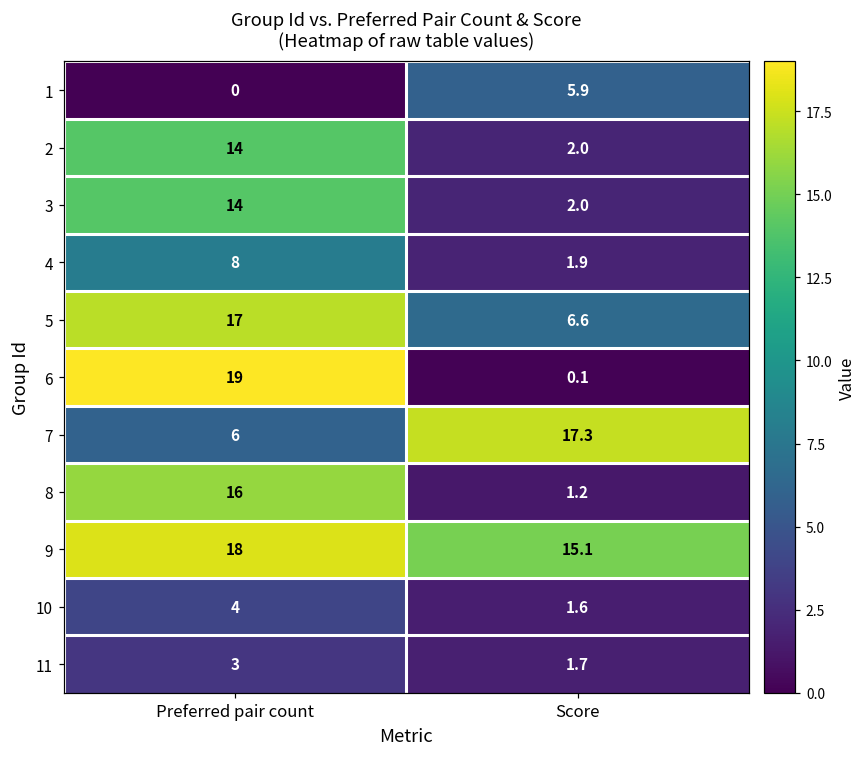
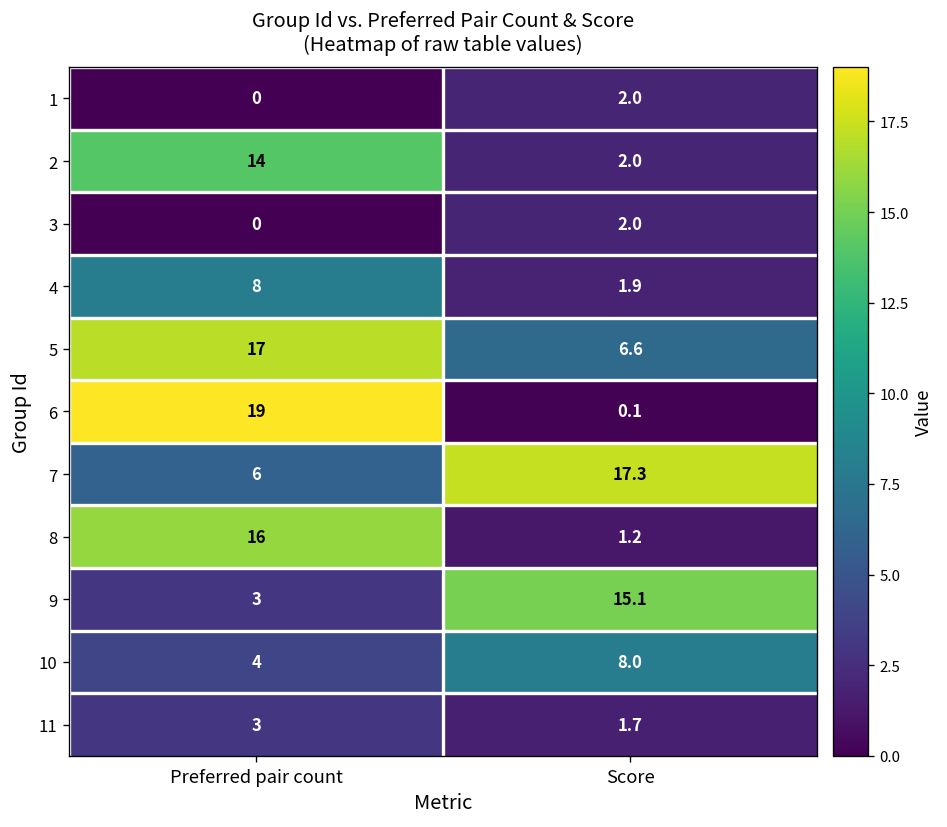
  {
    "1": {
      "Preferred pair count": 0,
-     "Score": 5.9
+     "Score": 2.0
    },
    "2": {
      "Preferred pair count": 14,
      "Score": 2.0
    },
    "3": {
-     "Preferred pair count": 14,
+     "Preferred pair count": 0,
      "Score": 2.0
    },
    "4": {
      "Preferred pair count": 8,
      "Score": 1.9
    },
    "5": {
      "Preferred pair count": 17,
      "Score": 6.6
    },
    "6": {
      "Preferred pair count": 19,
      "Score": 0.1
    },
    "7": {
      "Preferred pair count": 6,
      "Score": 17.3
    },
    "8": {
      "Preferred pair count": 16,
      "Score": 1.2
    },
    "9": {
-     "Preferred pair count": 18,
+     "Preferred pair count": 3,
      "Score": 15.1
    },
    "10": {
      "Preferred pair count": 4,
-     "Score": 1.6
+     "Score": 8.0
    },
    "11": {
      "Preferred pair count": 3,
      "Score": 1.7
    }
  }
